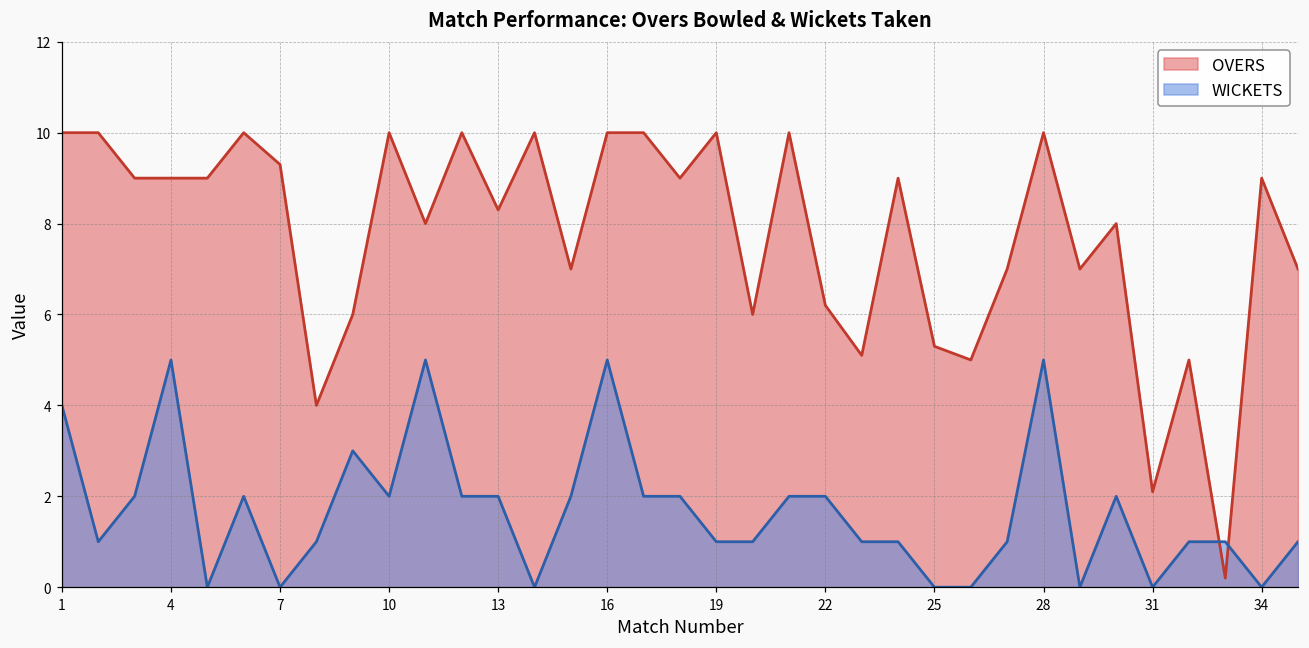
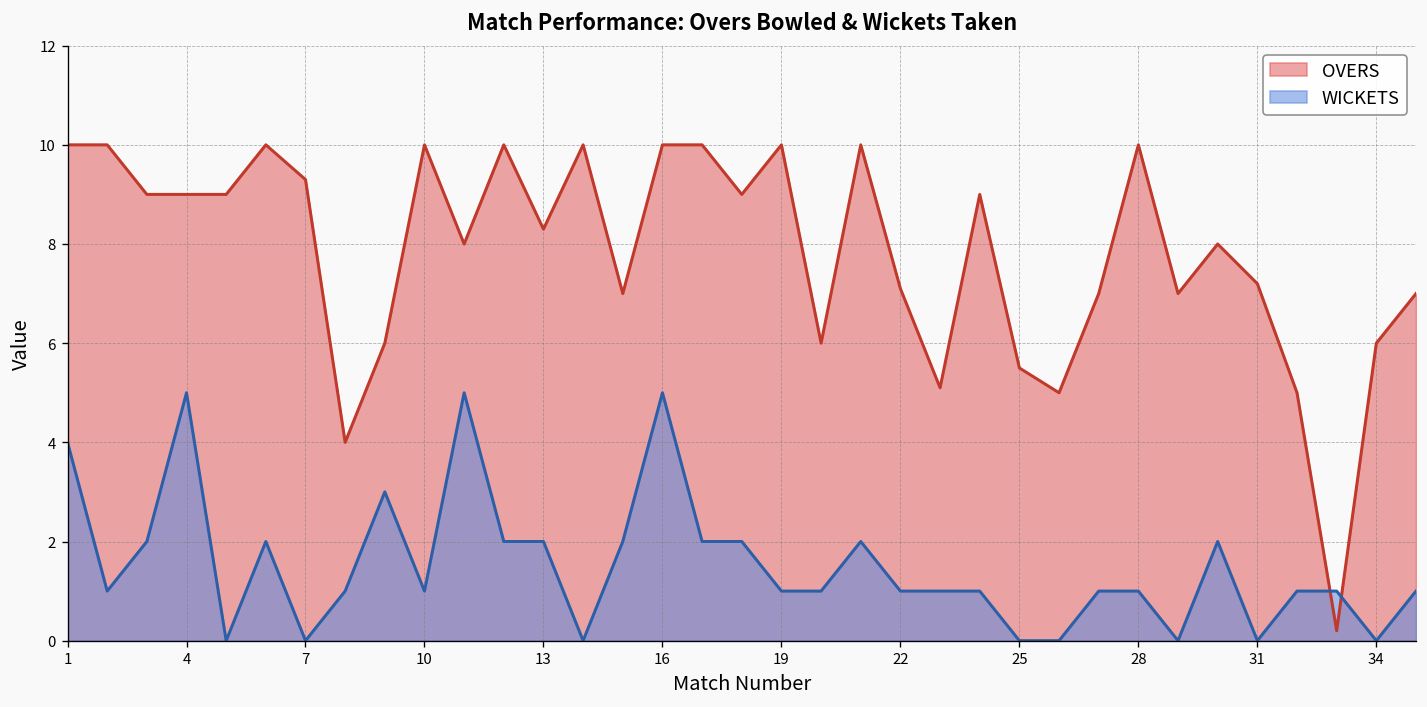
  {
    "OVERS": {
      "1": 10.0,
      "4": 9.0,
      "7": 9.3,
      "10": 10.0,
      "13": 8.3,
      "16": 10.0,
      "19": 10.0,
-     "22": 6.2,
-     "25": 5.3,
+     "22": 7.1,
+     "25": 5.5,
      "28": 10.0,
-     "31": 2.1,
-     "34": 9
+     "31": 7.2,
+     "34": 6
    },
    "WICKETS": {
      "1": 4,
      "4": 5,
      "7": 0,
-     "10": 2,
+     "10": 1,
      "13": 2,
      "16": 5,
      "19": 1,
-     "22": 2,
+     "22": 1,
      "25": 0,
-     "28": 5,
+     "28": 1,
      "31": 0,
      "34": 0
    }
  }
